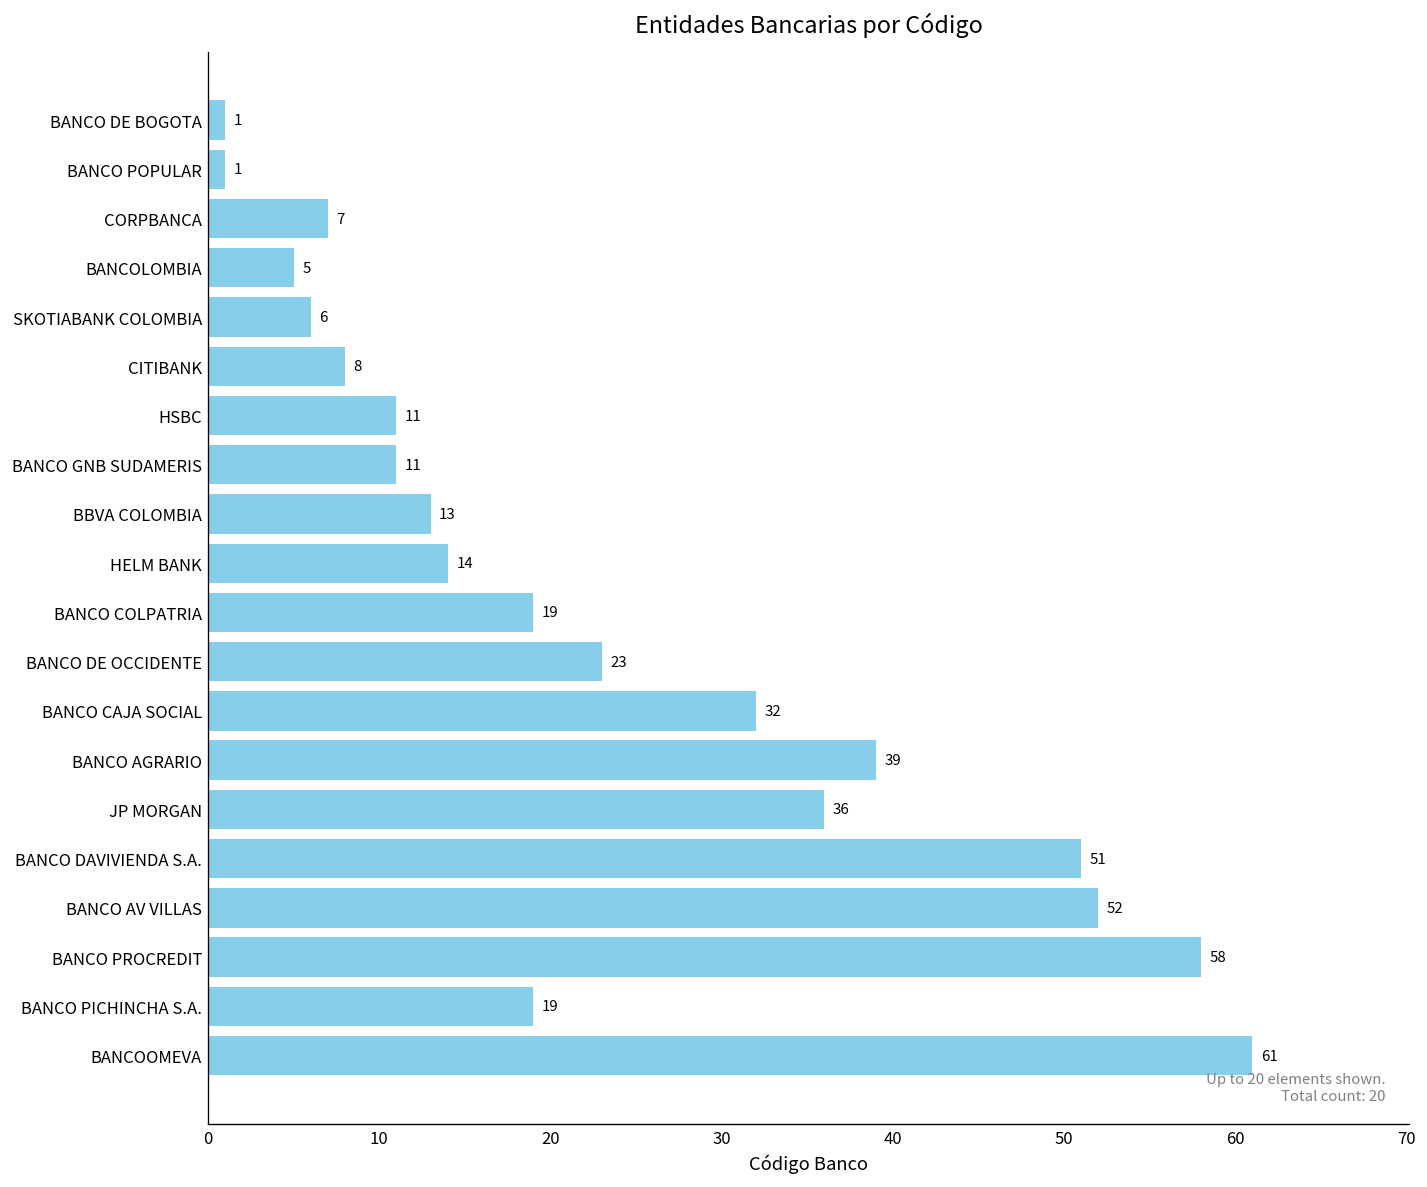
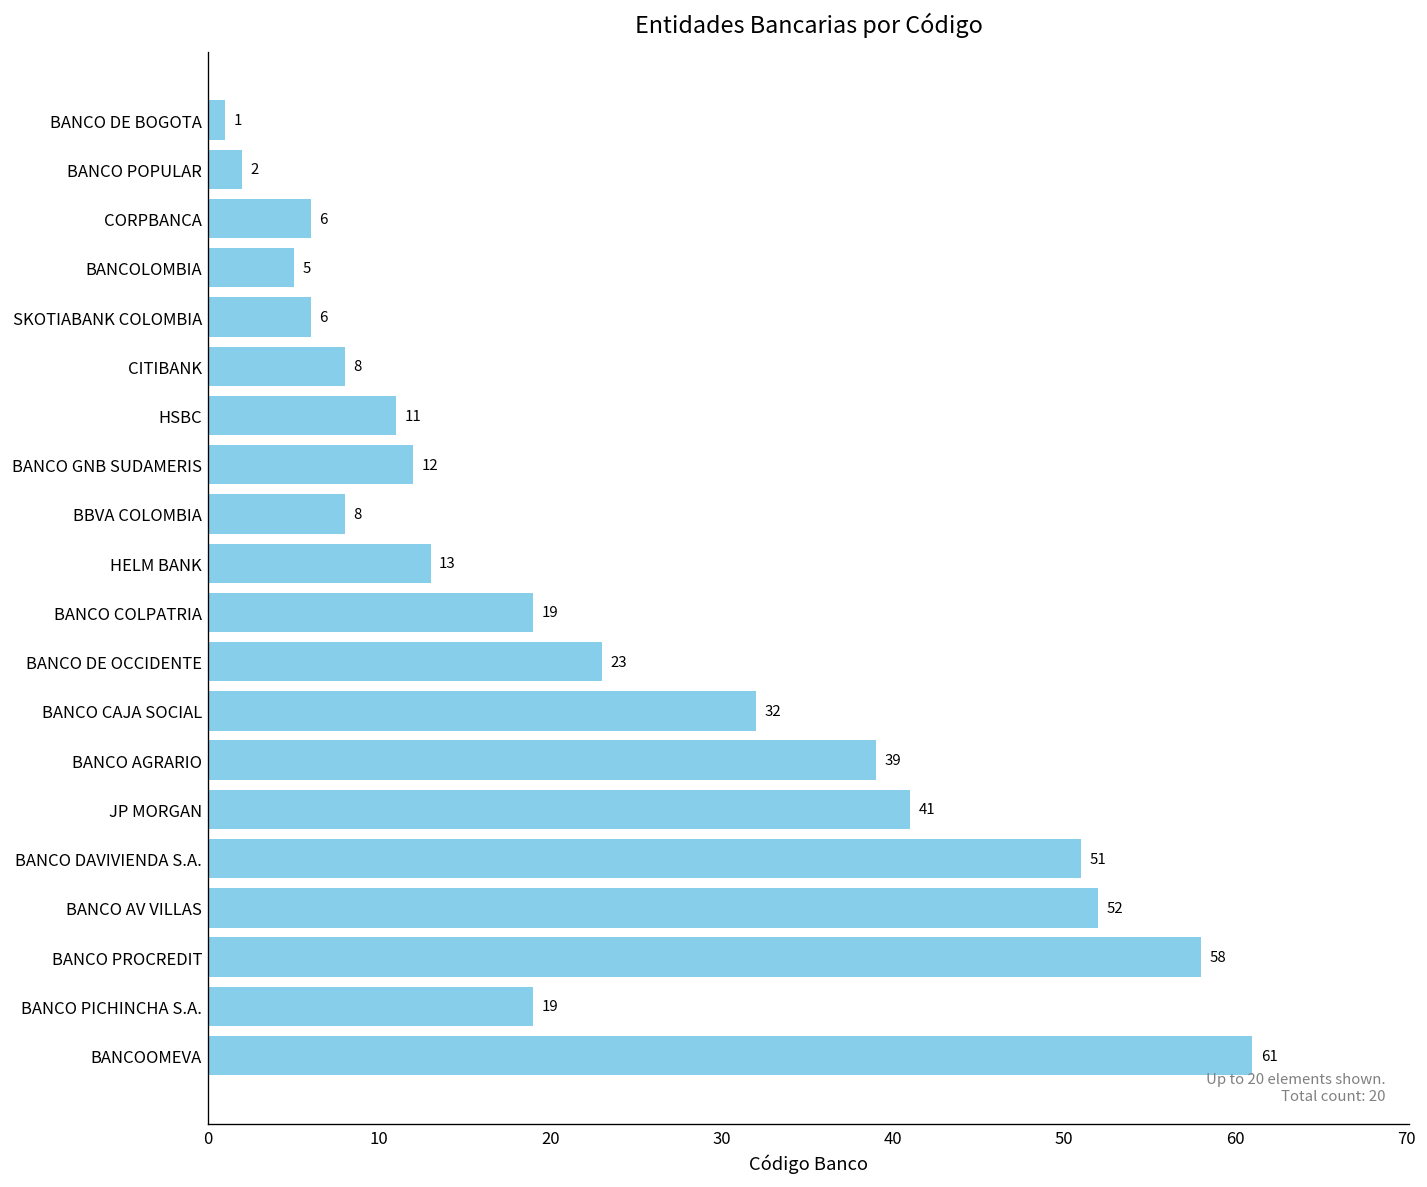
  {
    "BANCO DE BOGOTA": 1,
-   "BANCO POPULAR": 1,
-   "CORPBANCA": 7,
+   "BANCO POPULAR": 2,
+   "CORPBANCA": 6,
    "BANCOLOMBIA": 5,
    "SKOTIABANK COLOMBIA": 6,
    "CITIBANK": 8,
    "HSBC": 11,
-   "BANCO GNB SUDAMERIS": 11,
-   "BBVA COLOMBIA": 13,
-   "HELM BANK": 14,
+   "BANCO GNB SUDAMERIS": 12,
+   "BBVA COLOMBIA": 8,
+   "HELM BANK": 13,
    "BANCO COLPATRIA": 19,
    "BANCO DE OCCIDENTE": 23,
    "BANCO CAJA SOCIAL": 32,
    "BANCO AGRARIO": 39,
-   "JP MORGAN": 36,
+   "JP MORGAN": 41,
    "BANCO DAVIVIENDA S.A.": 51,
    "BANCO AV VILLAS": 52,
    "BANCO PROCREDIT": 58,
    "BANCO PICHINCHA S.A.": 19,
    "BANCOOMEVA": 61
  }
